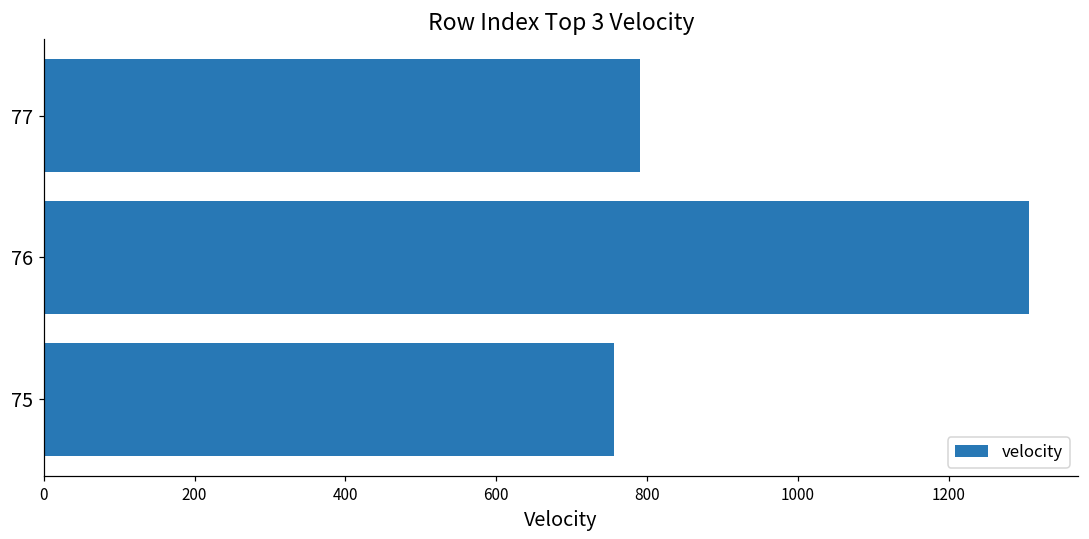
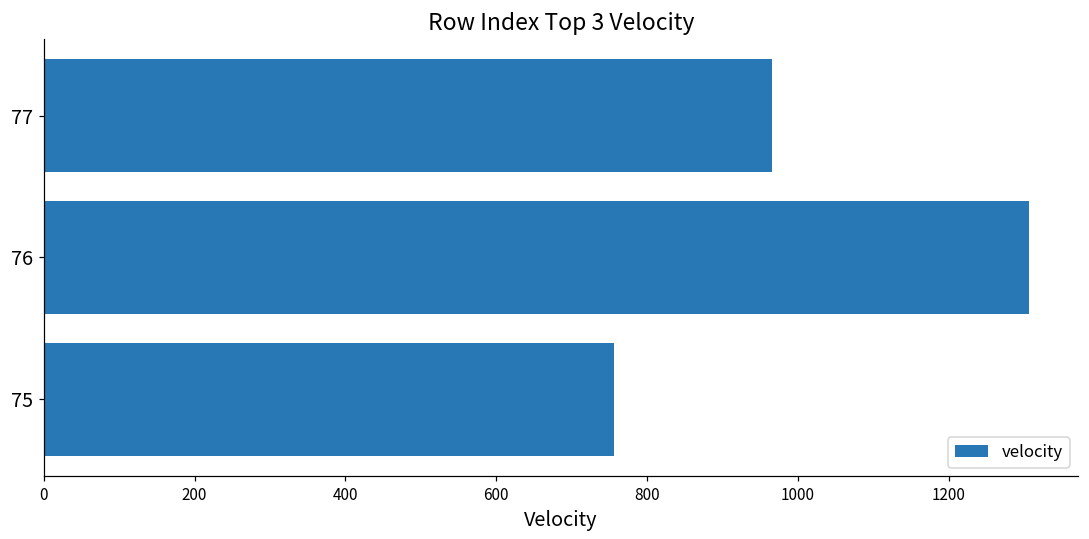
  {
-   "77": 790,
+   "77": 970,
    "76": 1310,
    "75": 760
  }
